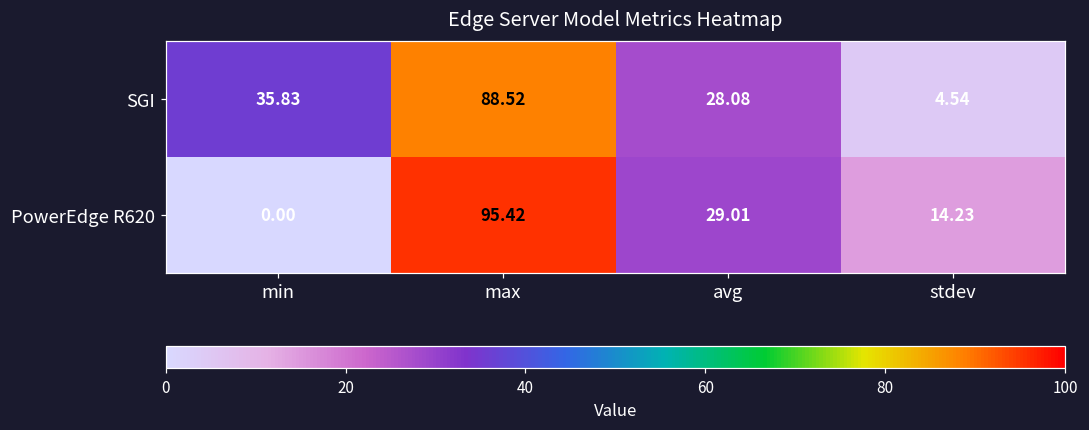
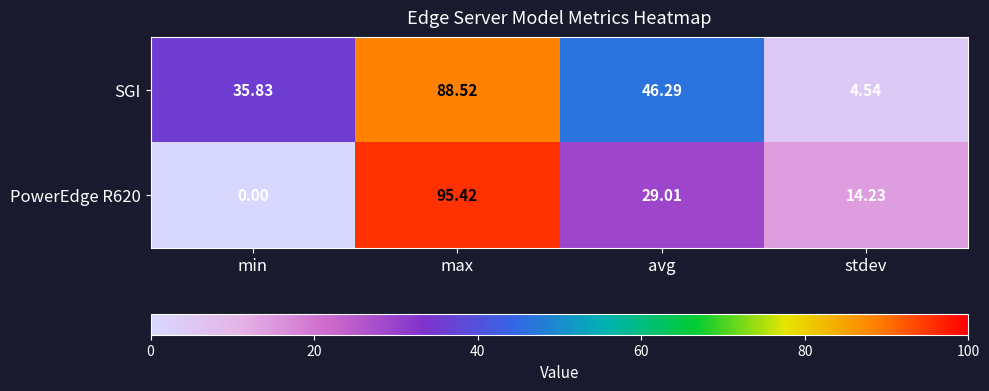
  {
    "SGI": {
      "min": 35.83,
      "max": 88.52,
-     "avg": 28.08,
+     "avg": 46.29,
      "stdev": 4.54
    },
    "PowerEdge R620": {
      "max": 95.42,
      "avg": 29.01,
      "stdev": 14.23
    }
  }
